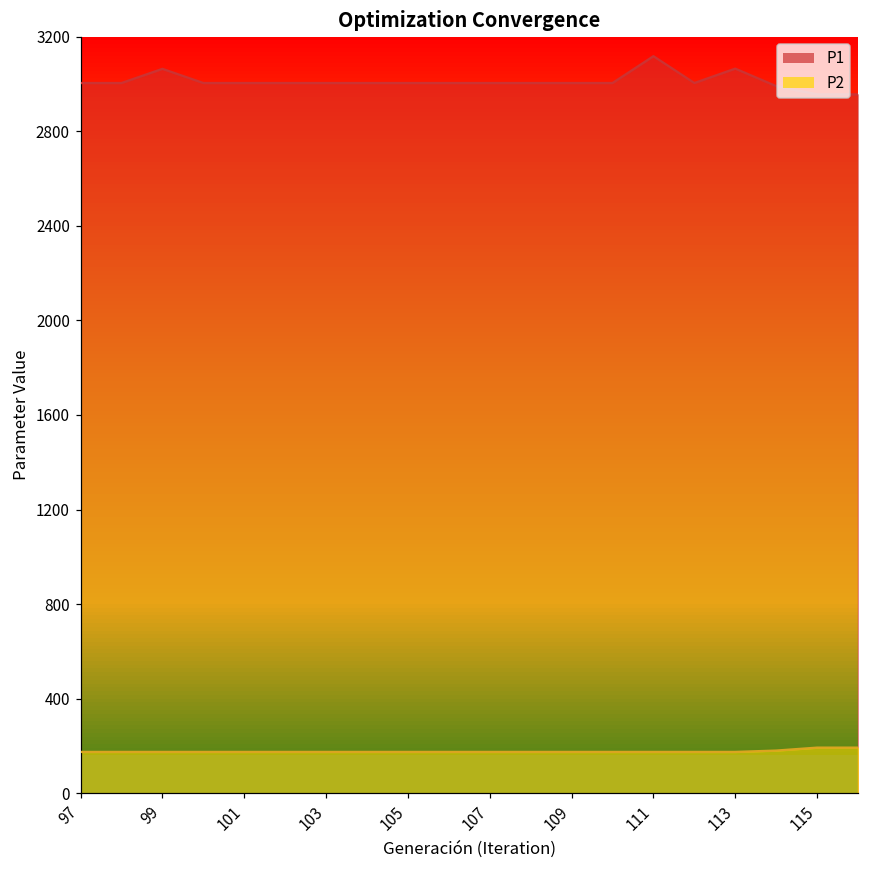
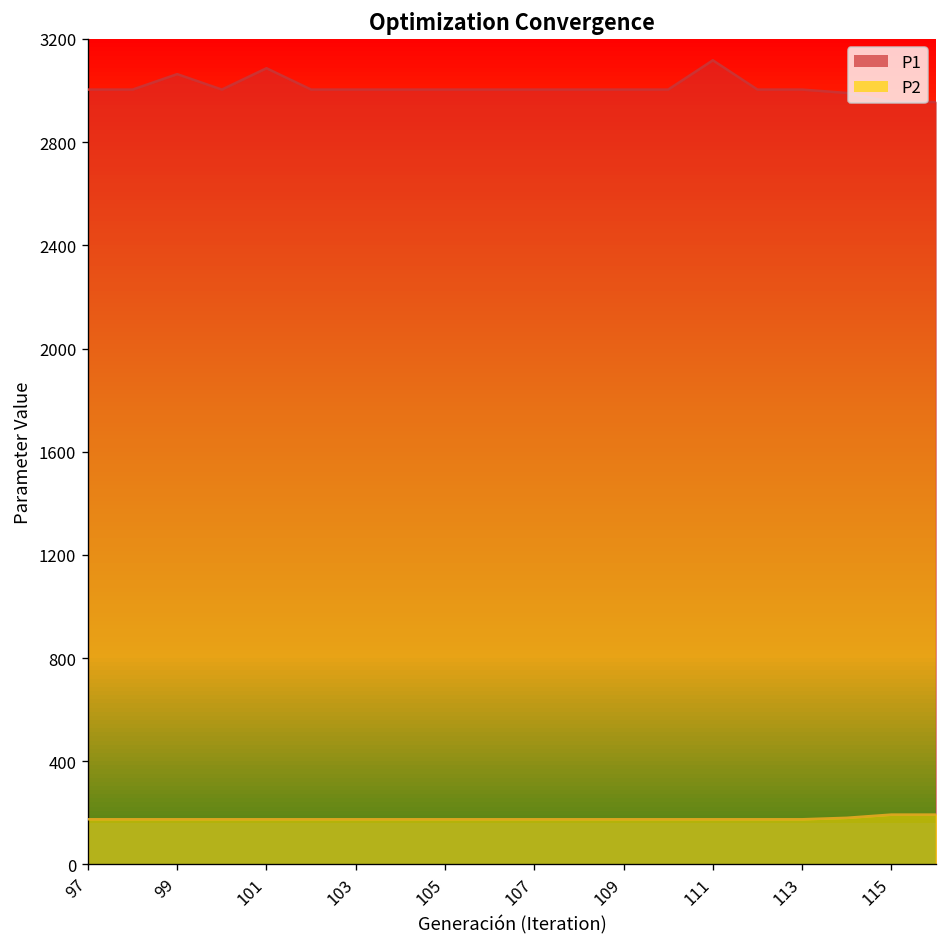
  {
    "P1": {
      "99": 3060,
-     "101": 3000,
+     "101": 3090,
      "103": 3000,
      "105": 3000,
      "107": 3000,
      "109": 3000,
      "111": 3120,
-     "113": 3060
+     "113": 3000
    }
  }
